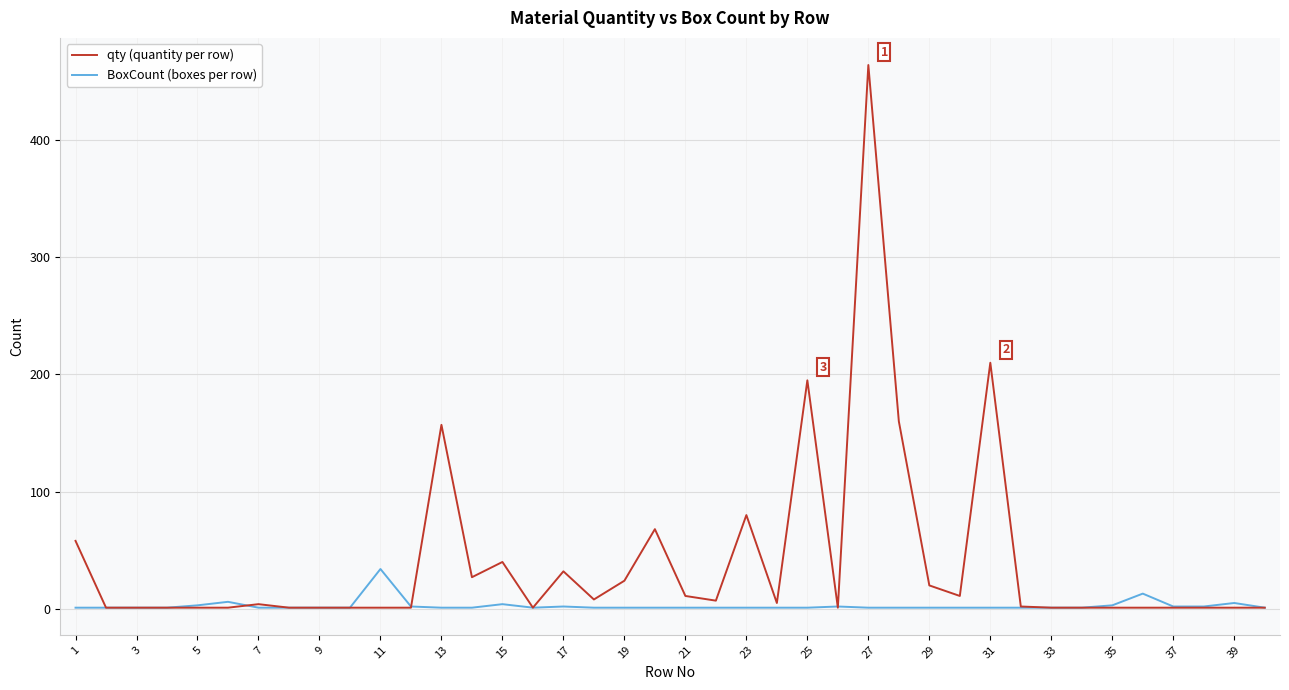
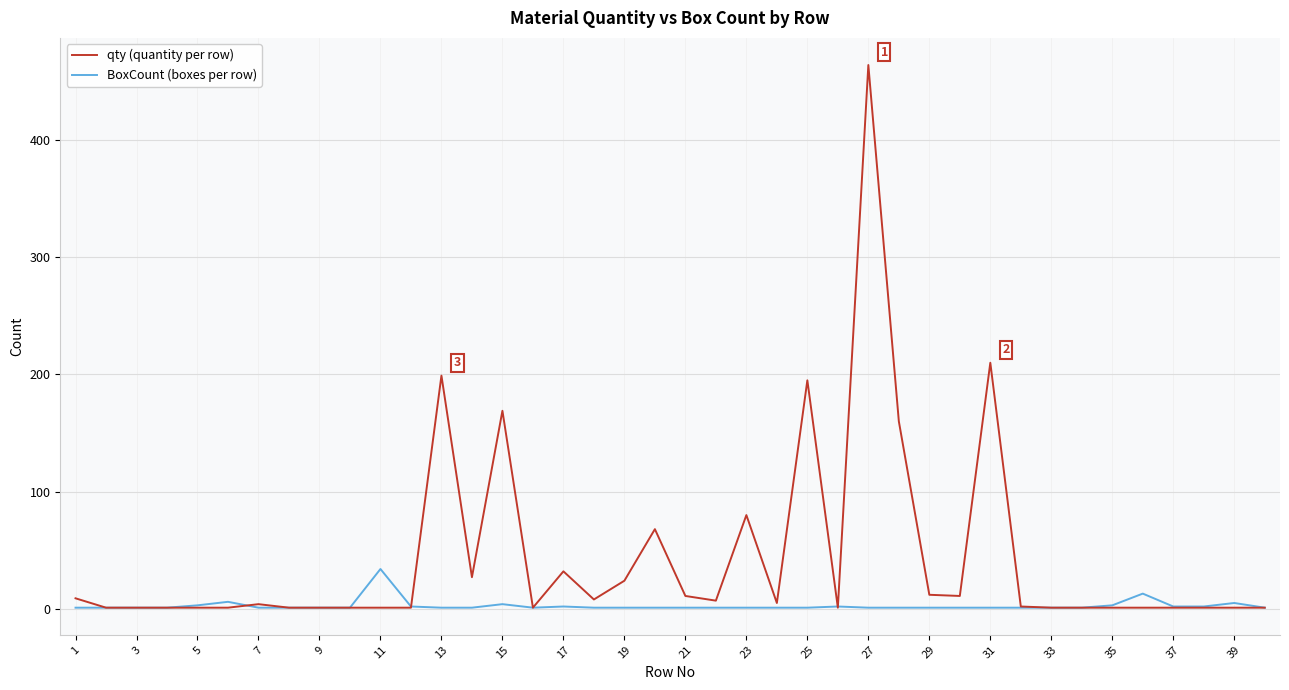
  {
    "qty (quantity per row)": {
-     "1": 58,
+     "1": 9,
      "7": 4,
      "11": 1,
-     "13": 157,
-     "15": 40,
+     "13": 199,
+     "15": 169,
      "17": 32,
      "19": 24,
      "21": 11,
      "23": 80,
      "25": 195,
-     "29": 20,
+     "29": 12,
      "39": 1
    },
    "BoxCount (boxes per row)": {
      "1": 1,
      "7": 1,
      "11": 34,
      "13": 1,
      "15": 4,
      "17": 2,
      "19": 1,
      "21": 1,
      "23": 1,
      "25": 1,
      "27": 1,
      "29": 1,
      "31": 1,
      "39": 5
    }
  }
